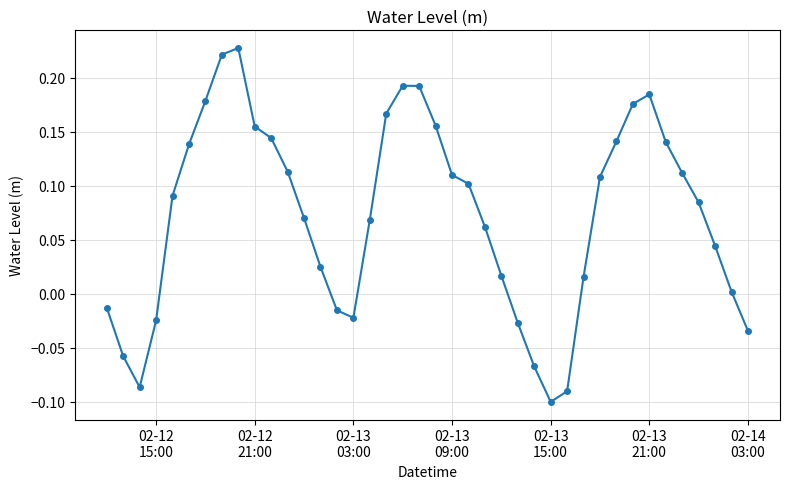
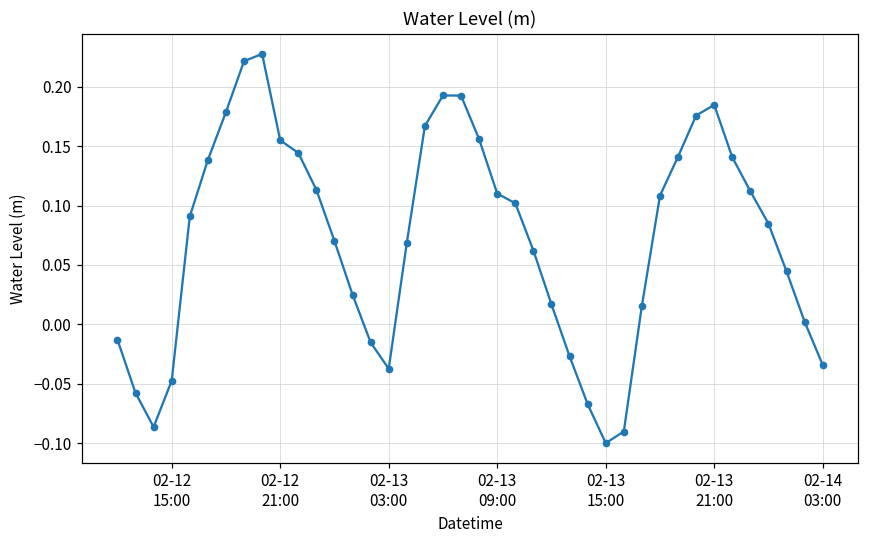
  {
-   "02-12 15:00": -0.025,
+   "02-12 15:00": -0.047,
    "02-12 21:00": 0.155,
-   "02-13 03:00": -0.022,
+   "02-13 03:00": -0.037,
    "02-13 09:00": 0.110,
    "02-13 15:00": -0.100,
    "02-13 21:00": 0.185,
    "02-14 03:00": -0.034
  }
